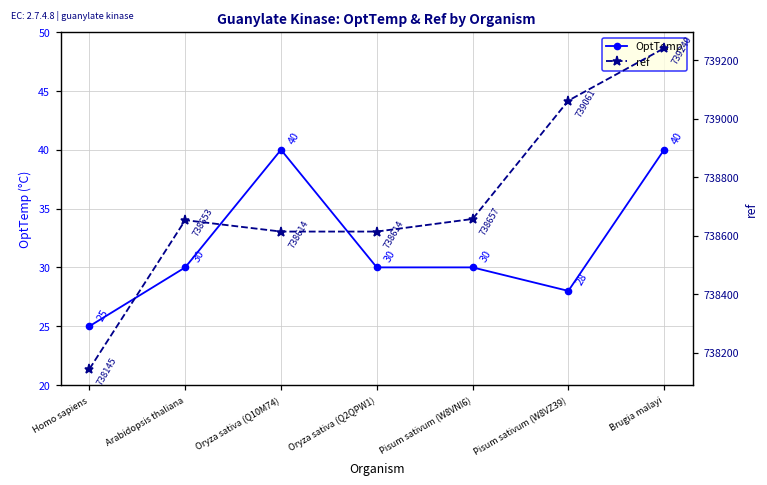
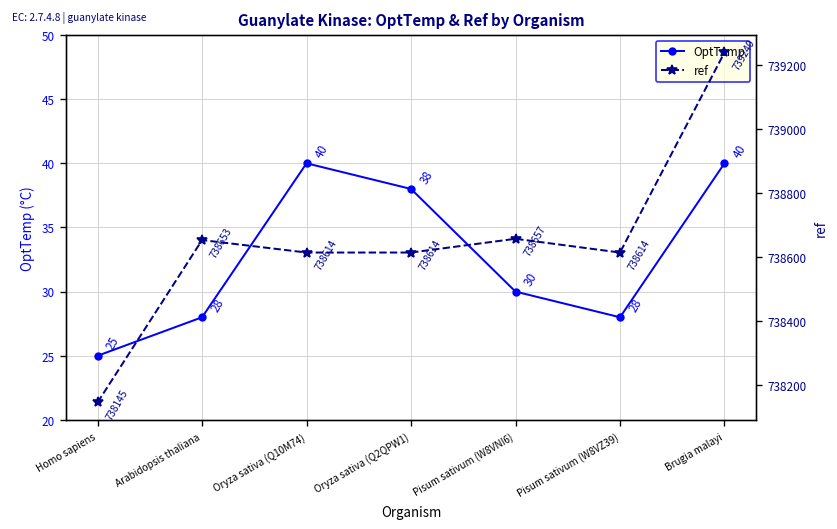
  {
    "OptTemp": {
      "Homo sapiens": 25,
-     "Arabidopsis thaliana": 30,
+     "Arabidopsis thaliana": 28,
      "Oryza sativa (Q10M74)": 40,
-     "Oryza sativa (Q2QPW1)": 30,
+     "Oryza sativa (Q2QPW1)": 38,
      "Pisum sativum (W8VNI6)": 30,
      "Pisum sativum (W8VZ39)": 28,
      "Brugia malayi": 40
    },
    "ref": {
      "Homo sapiens": 738145,
      "Arabidopsis thaliana": 738653,
      "Oryza sativa (Q10M74)": 738614,
      "Oryza sativa (Q2QPW1)": 738614,
      "Pisum sativum (W8VNI6)": 738657,
-     "Pisum sativum (W8VZ39)": 739061
+     "Pisum sativum (W8VZ39)": 738614
    }
  }
